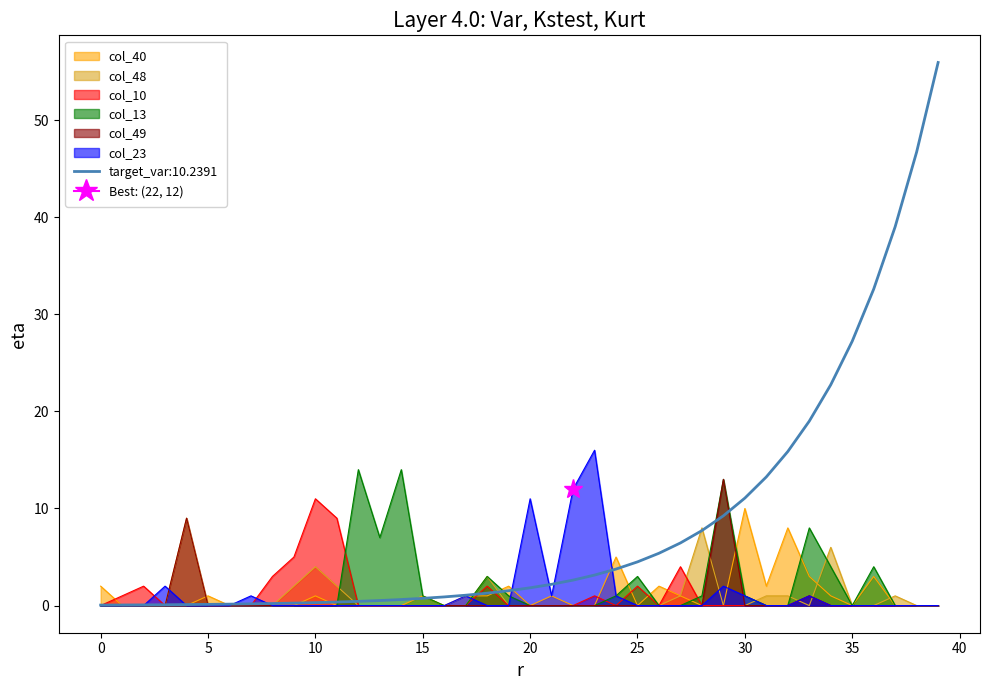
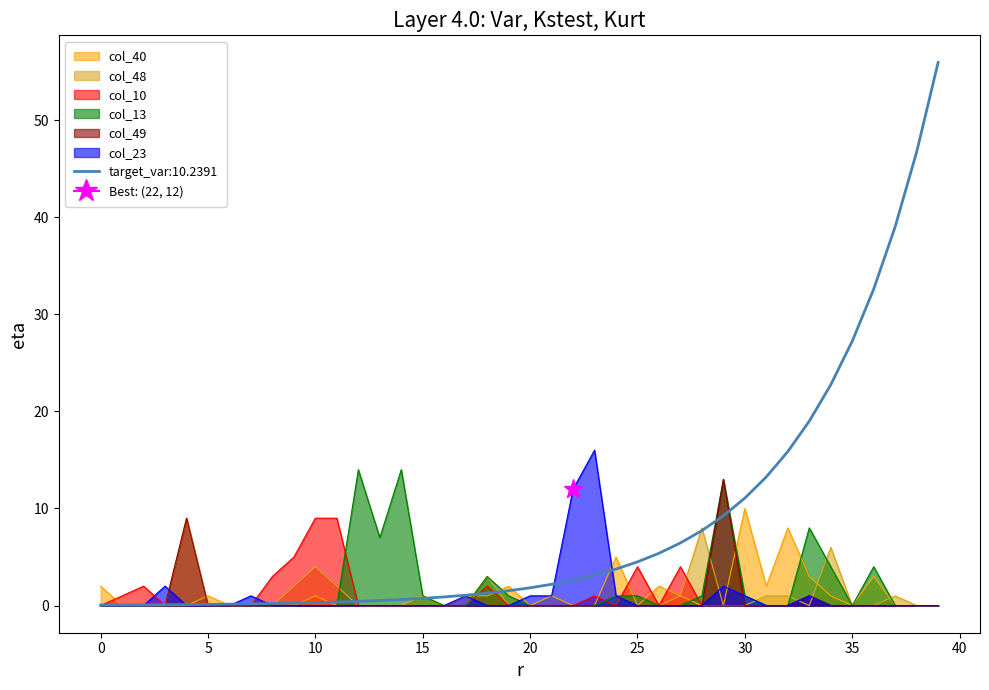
  {
    "col_10": {
-     "10": 11,
-     "25": 2
+     "10": 9,
+     "25": 4
    },
    "col_13": {
-     "25": 3
+     "25": 1
    },
    "col_23": {
-     "20": 11
+     "20": 1
    },
    "target_var:10.2391": {
      "10": 0,
      "20": 2,
      "25": 5,
      "30": 11,
      "35": 27
    }
  }
